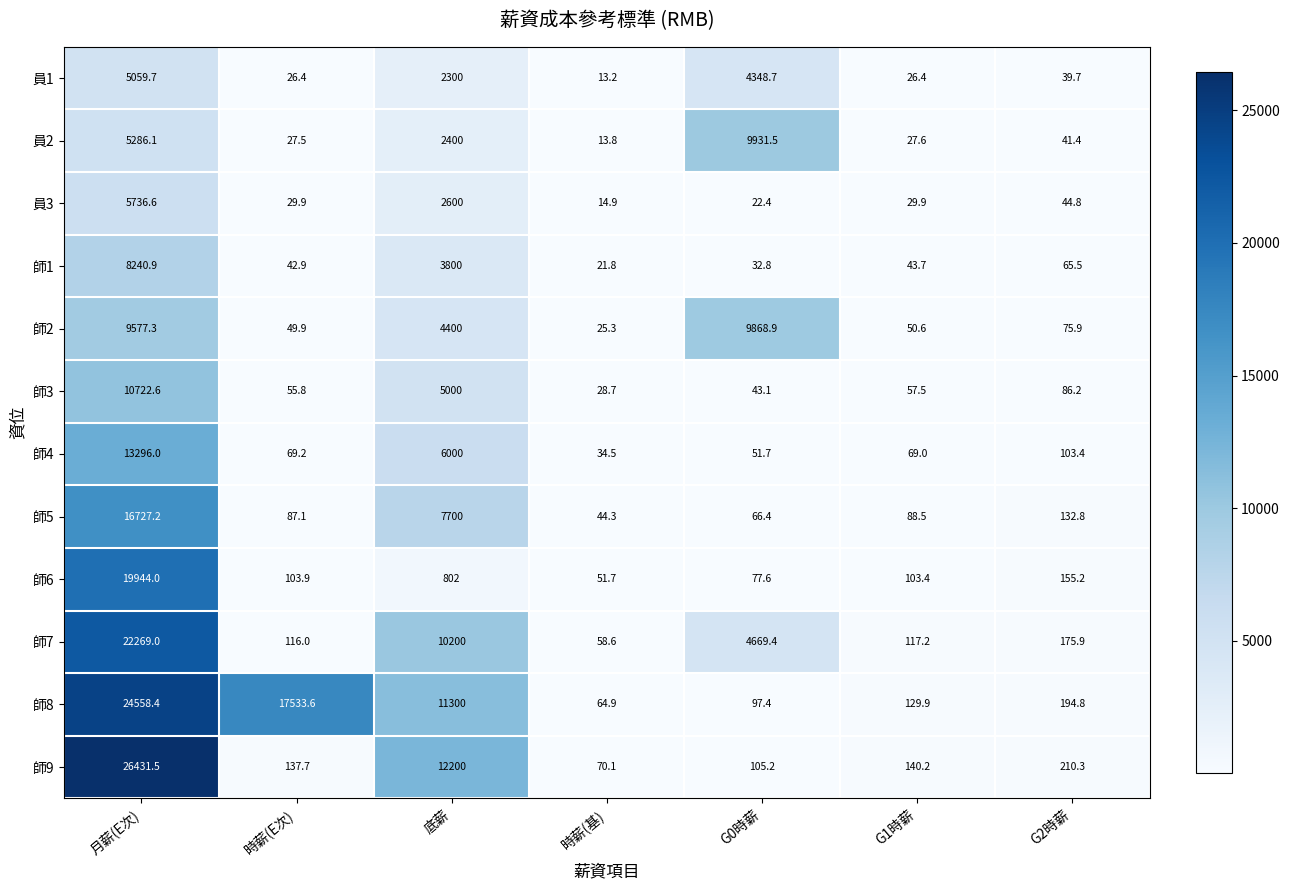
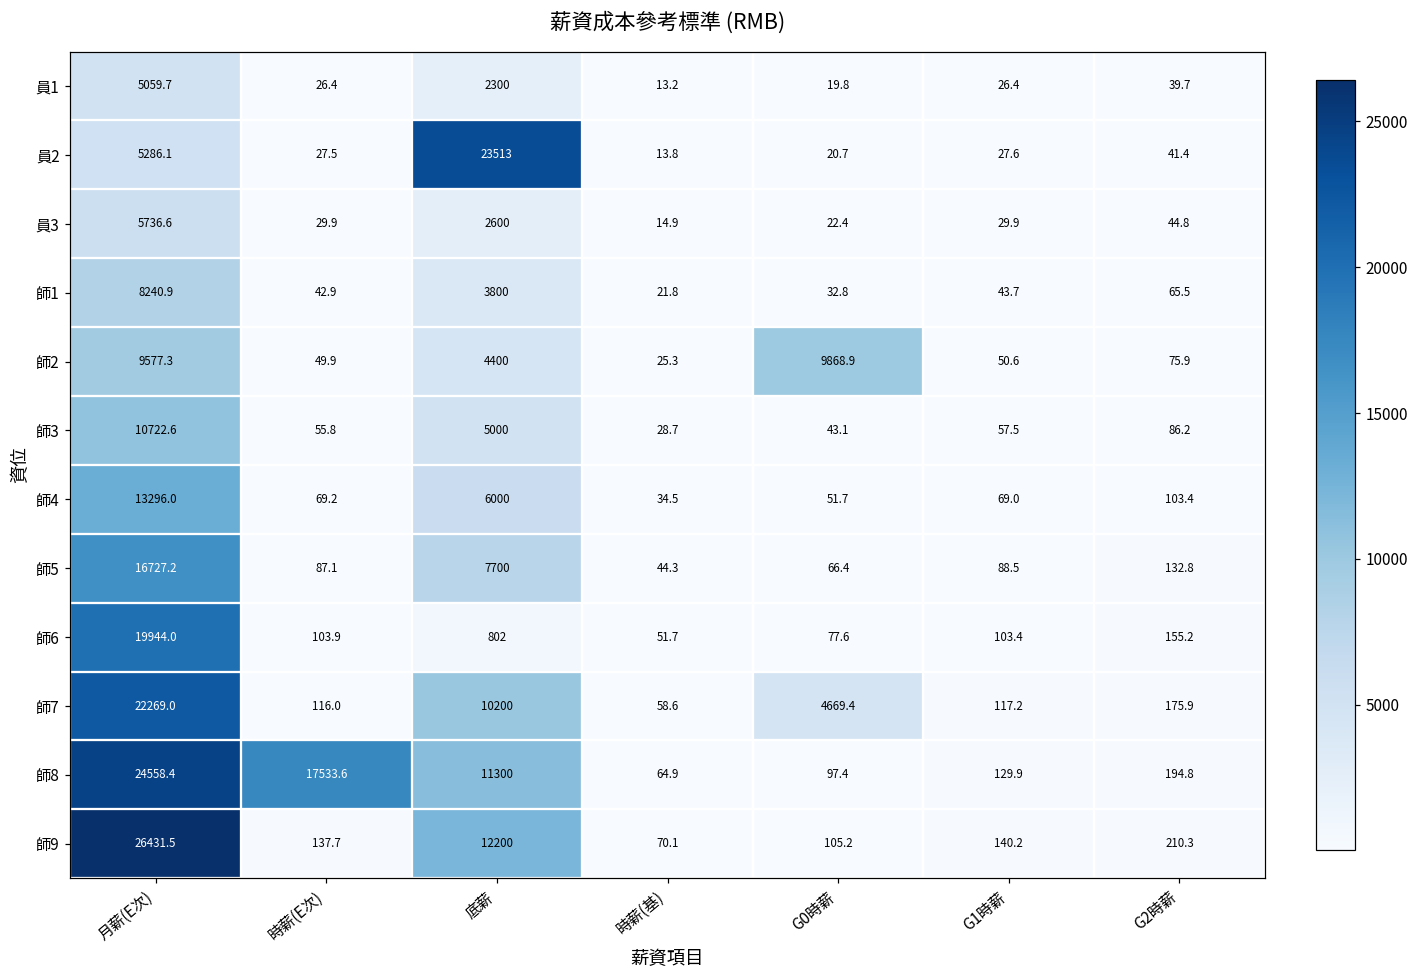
  {
    "員1": {
      "月薪(E次)": 5059.7,
      "時薪(E次)": 26.4,
      "底薪": 2300,
      "時薪(基)": 13.2,
-     "G0時薪": 4348.7,
+     "G0時薪": 19.8,
      "G1時薪": 26.4,
      "G2時薪": 39.7
    },
    "員2": {
      "月薪(E次)": 5286.1,
      "時薪(E次)": 27.5,
-     "底薪": 2400,
+     "底薪": 23513,
      "時薪(基)": 13.8,
-     "G0時薪": 9931.5,
+     "G0時薪": 20.7,
      "G1時薪": 27.6,
      "G2時薪": 41.4
    },
    "員3": {
      "月薪(E次)": 5736.6,
      "時薪(E次)": 29.9,
      "底薪": 2600,
      "時薪(基)": 14.9,
      "G0時薪": 22.4,
      "G1時薪": 29.9,
      "G2時薪": 44.8
    },
    "師1": {
      "月薪(E次)": 8240.9,
      "時薪(E次)": 42.9,
      "底薪": 3800,
      "時薪(基)": 21.8,
      "G0時薪": 32.8,
      "G1時薪": 43.7,
      "G2時薪": 65.5
    },
    "師2": {
      "月薪(E次)": 9577.3,
      "時薪(E次)": 49.9,
      "底薪": 4400,
      "時薪(基)": 25.3,
      "G0時薪": 9868.9,
      "G1時薪": 50.6,
      "G2時薪": 75.9
    },
    "師3": {
      "月薪(E次)": 10722.6,
      "時薪(E次)": 55.8,
      "底薪": 5000,
      "時薪(基)": 28.7,
      "G0時薪": 43.1,
      "G1時薪": 57.5,
      "G2時薪": 86.2
    },
    "師4": {
      "月薪(E次)": 13296.0,
      "時薪(E次)": 69.2,
      "底薪": 6000,
      "時薪(基)": 34.5,
      "G0時薪": 51.7,
      "G1時薪": 69.0,
      "G2時薪": 103.4
    },
    "師5": {
      "月薪(E次)": 16727.2,
      "時薪(E次)": 87.1,
      "底薪": 7700,
      "時薪(基)": 44.3,
      "G0時薪": 66.4,
      "G1時薪": 88.5,
      "G2時薪": 132.8
    },
    "師6": {
      "月薪(E次)": 19944.0,
      "時薪(E次)": 103.9,
      "底薪": 802,
      "時薪(基)": 51.7,
      "G0時薪": 77.6,
      "G1時薪": 103.4,
      "G2時薪": 155.2
    },
    "師7": {
      "月薪(E次)": 22269.0,
      "時薪(E次)": 116.0,
      "底薪": 10200,
      "時薪(基)": 58.6,
      "G0時薪": 4669.4,
      "G1時薪": 117.2,
      "G2時薪": 175.9
    },
    "師8": {
      "月薪(E次)": 24558.4,
      "時薪(E次)": 17533.6,
      "底薪": 11300,
      "時薪(基)": 64.9,
      "G0時薪": 97.4,
      "G1時薪": 129.9,
      "G2時薪": 194.8
    },
    "師9": {
      "月薪(E次)": 26431.5,
      "時薪(E次)": 137.7,
      "底薪": 12200,
      "時薪(基)": 70.1,
      "G0時薪": 105.2,
      "G1時薪": 140.2,
      "G2時薪": 210.3
    }
  }
